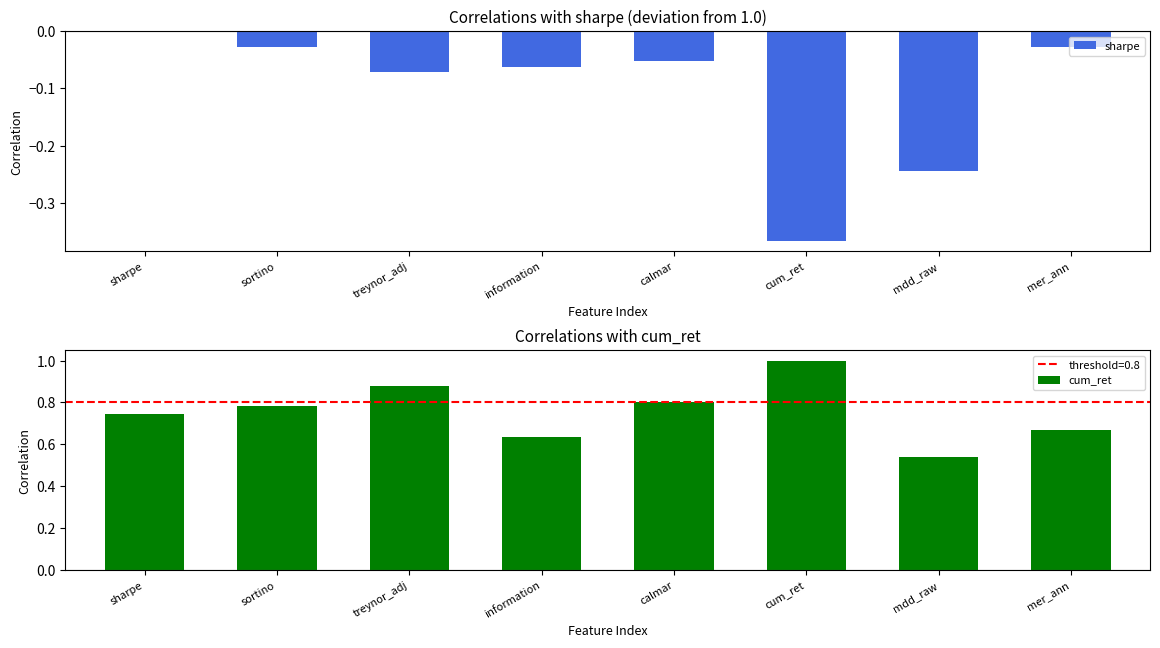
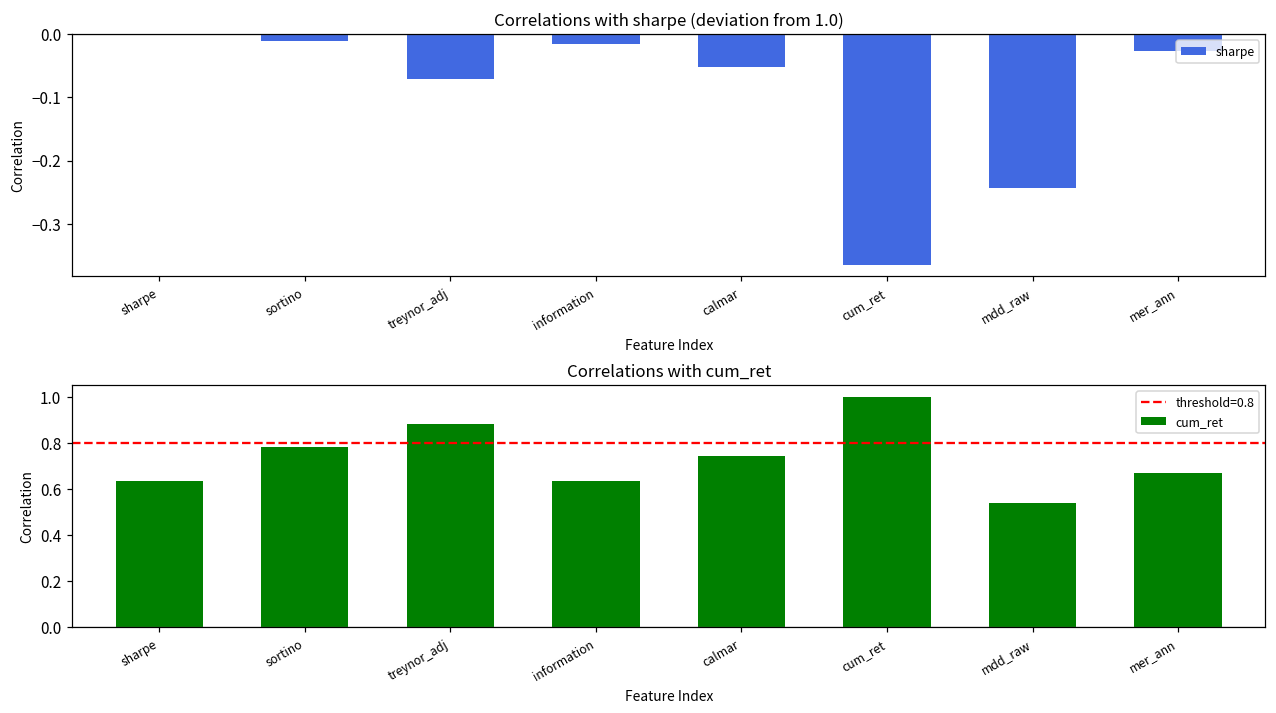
  {
    "Correlations with sharpe (deviation from 1.0)": {
      "sharpe": 0.00,
-     "sortino": -0.03,
+     "sortino": -0.01,
      "treynor_adj": -0.07,
-     "information": -0.06,
+     "information": -0.02,
      "calmar": -0.05,
      "cum_ret": -0.37,
      "mdd_raw": -0.24
    },
    "Correlations with cum_ret": {
-     "sharpe": 0.75,
+     "sharpe": 0.63,
      "sortino": 0.78,
      "treynor_adj": 0.88,
      "information": 0.63,
-     "calmar": 0.80,
+     "calmar": 0.74,
      "cum_ret": 1.00,
      "mdd_raw": 0.54,
      "mer_ann": 0.67
    }
  }
